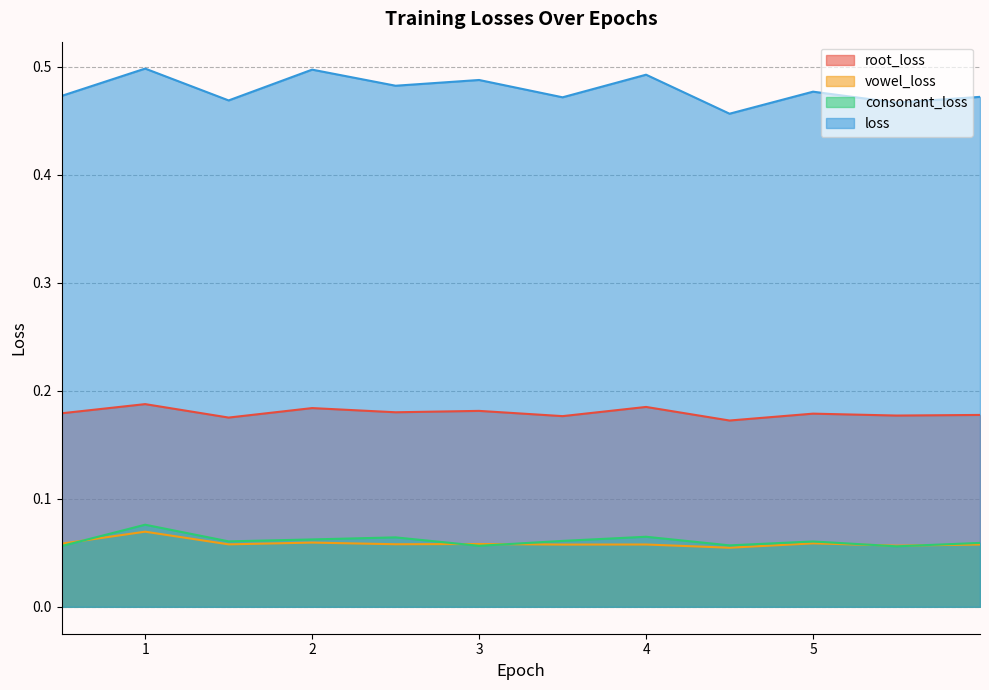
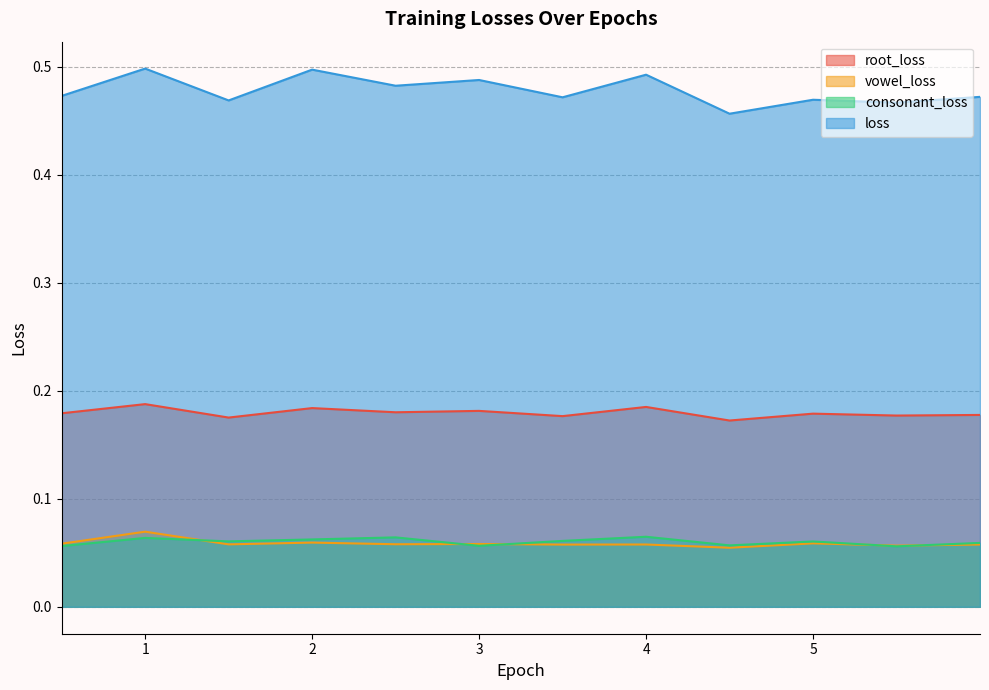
  {
    "root_loss": {
      "1": 0.188,
      "2": 0.184,
      "3": 0.181,
      "4": 0.185,
      "5": 0.179
    },
    "vowel_loss": {
      "1": 0.070,
      "2": 0.059,
      "4": 0.058
    },
    "consonant_loss": {
-     "1": 0.076,
+     "1": 0.064,
      "2": 0.062,
      "4": 0.065
    },
    "loss": {
      "1": 0.499,
      "2": 0.498,
      "3": 0.488,
      "4": 0.493,
-     "5": 0.477
+     "5": 0.470
    }
  }
